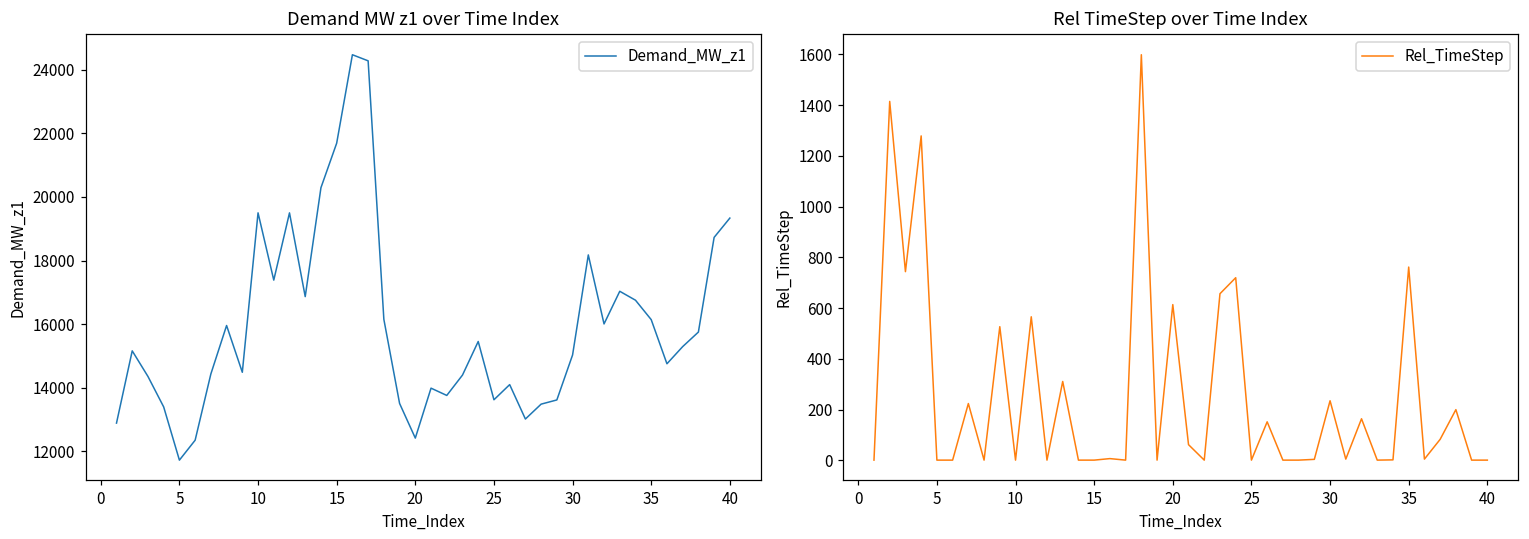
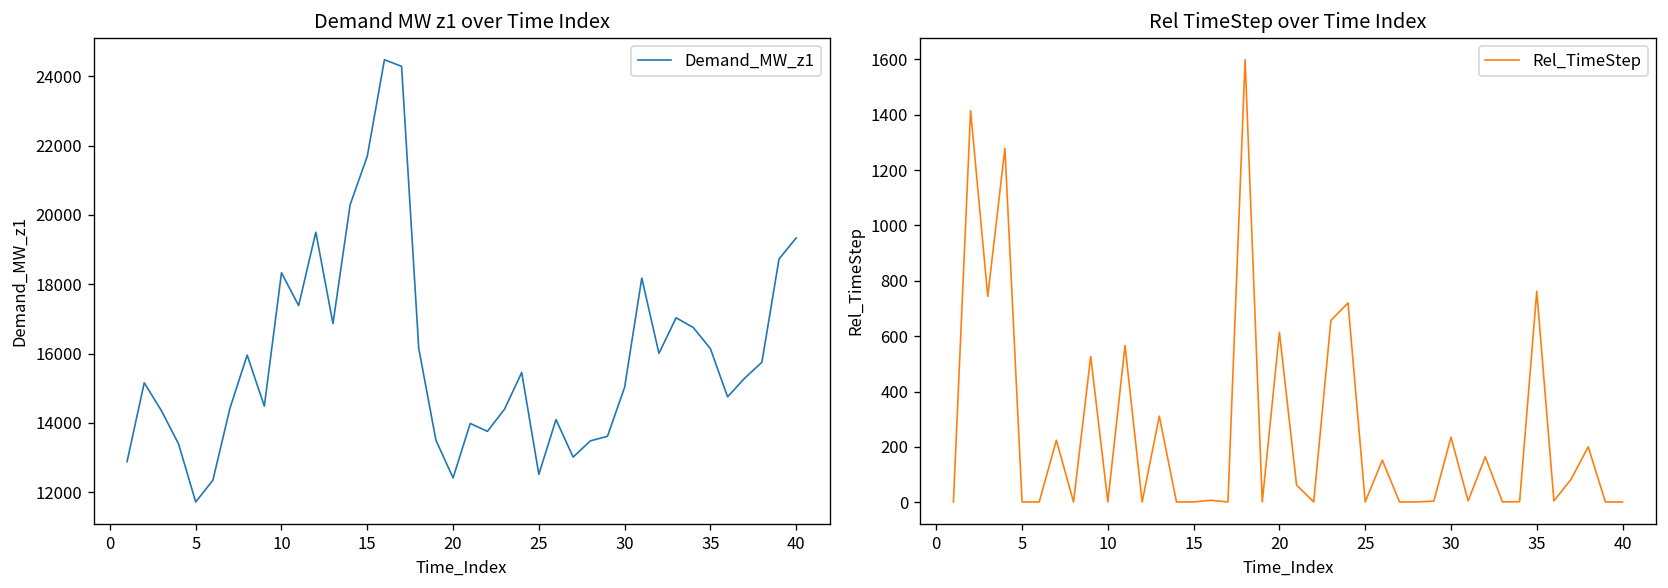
  {
    "Demand MW z1 over Time Index": {
      "5": 11700,
-     "10": 19500,
+     "10": 18300,
      "15": 21700,
      "20": 12400,
-     "25": 13600,
+     "25": 12500,
      "30": 15000,
      "35": 16100,
      "40": 19300
    },
    "Rel TimeStep over Time Index": {
      "5": 0,
      "10": 0,
      "15": 0,
      "20": 610,
      "25": 0,
      "30": 240,
      "35": 760,
      "40": 0
    }
  }
